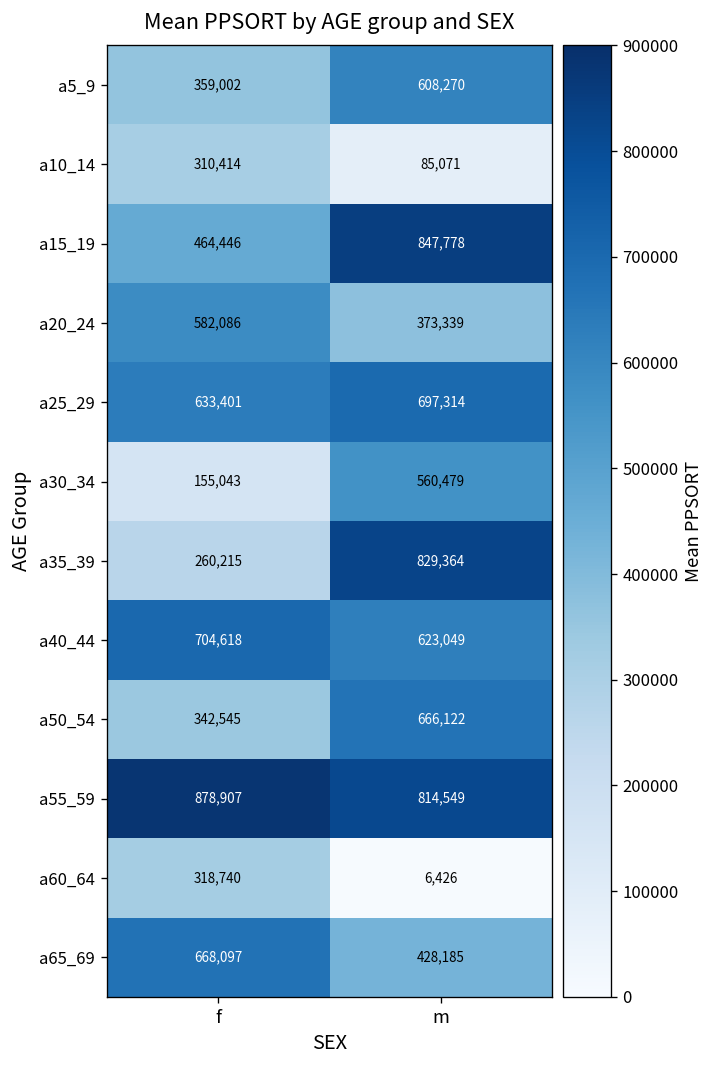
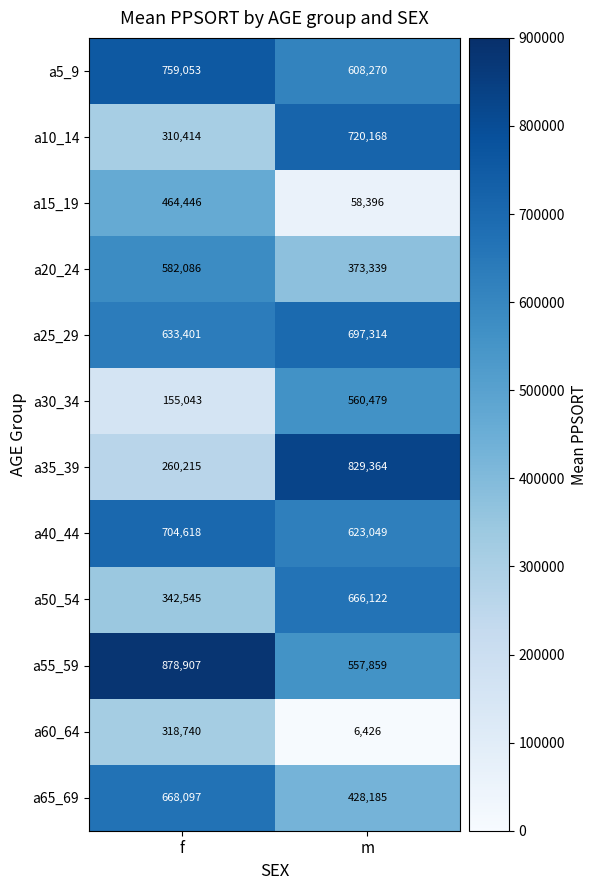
  {
    "a5_9": {
-     "f": "359,002",
+     "f": "759,053",
      "m": "608,270"
    },
    "a10_14": {
      "f": "310,414",
-     "m": "85,071"
+     "m": "720,168"
    },
    "a15_19": {
      "f": "464,446",
-     "m": "847,778"
+     "m": "58,396"
    },
    "a20_24": {
      "f": "582,086",
      "m": "373,339"
    },
    "a25_29": {
      "f": "633,401",
      "m": "697,314"
    },
    "a30_34": {
      "f": "155,043",
      "m": "560,479"
    },
    "a35_39": {
      "f": "260,215",
      "m": "829,364"
    },
    "a40_44": {
      "f": "704,618",
      "m": "623,049"
    },
    "a50_54": {
      "f": "342,545",
      "m": "666,122"
    },
    "a55_59": {
      "f": "878,907",
-     "m": "814,549"
+     "m": "557,859"
    },
    "a60_64": {
      "f": "318,740",
      "m": "6,426"
    },
    "a65_69": {
      "f": "668,097",
      "m": "428,185"
    }
  }
